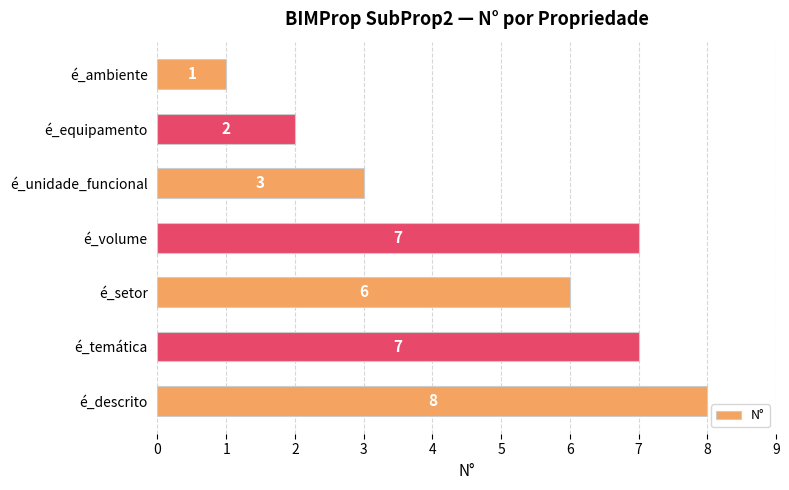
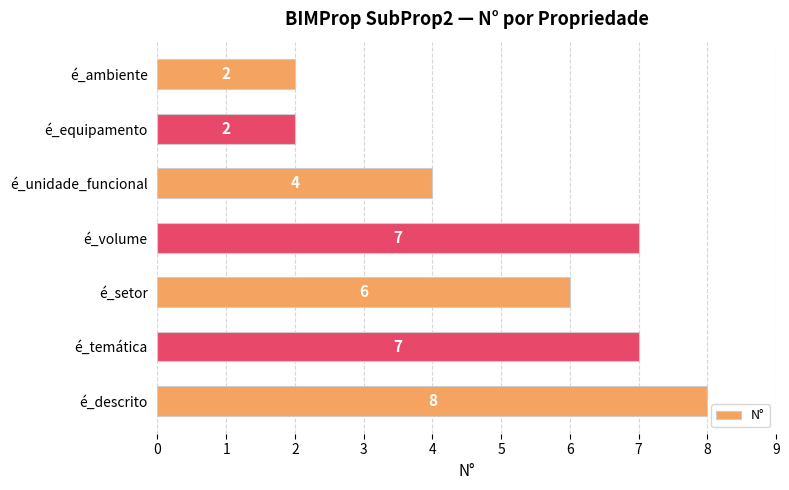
  {
-   "é_ambiente": 1,
+   "é_ambiente": 2,
    "é_equipamento": 2,
-   "é_unidade_funcional": 3,
+   "é_unidade_funcional": 4,
    "é_volume": 7,
    "é_setor": 6,
    "é_temática": 7,
    "é_descrito": 8
  }
